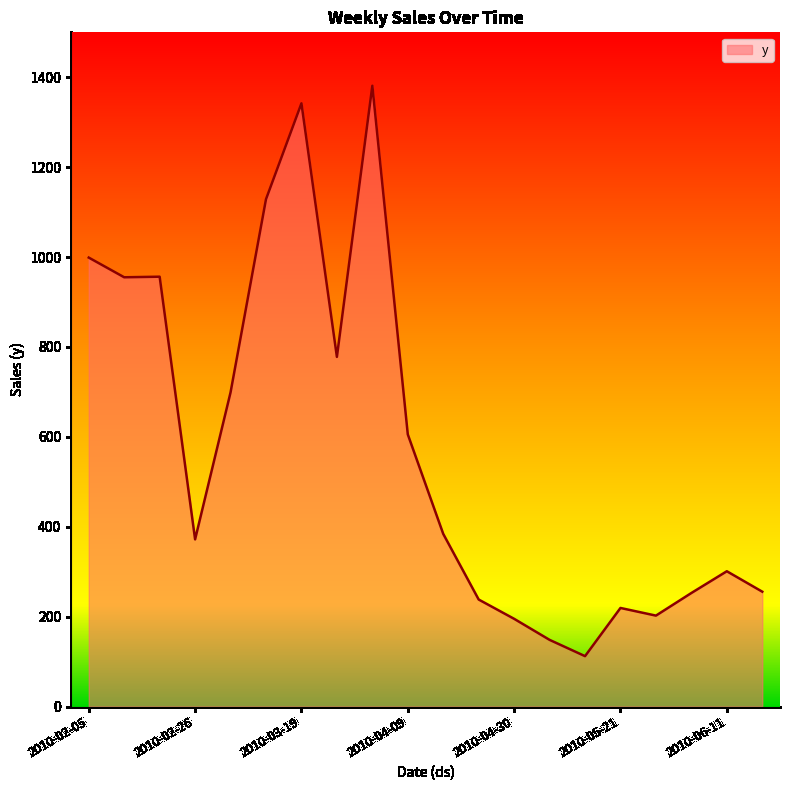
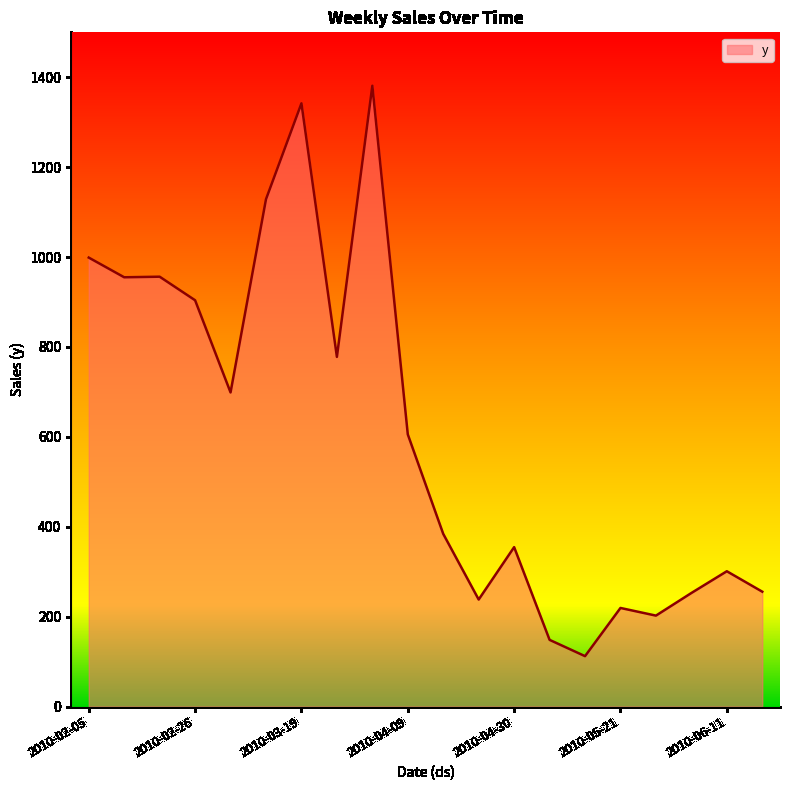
  {
    "2010-02-05": 1000,
-   "2010-02-26": 370,
+   "2010-02-26": 900,
    "2010-03-19": 1340,
    "2010-04-09": 610,
-   "2010-04-30": 200,
+   "2010-04-30": 350,
    "2010-05-21": 220,
    "2010-06-11": 300
  }
